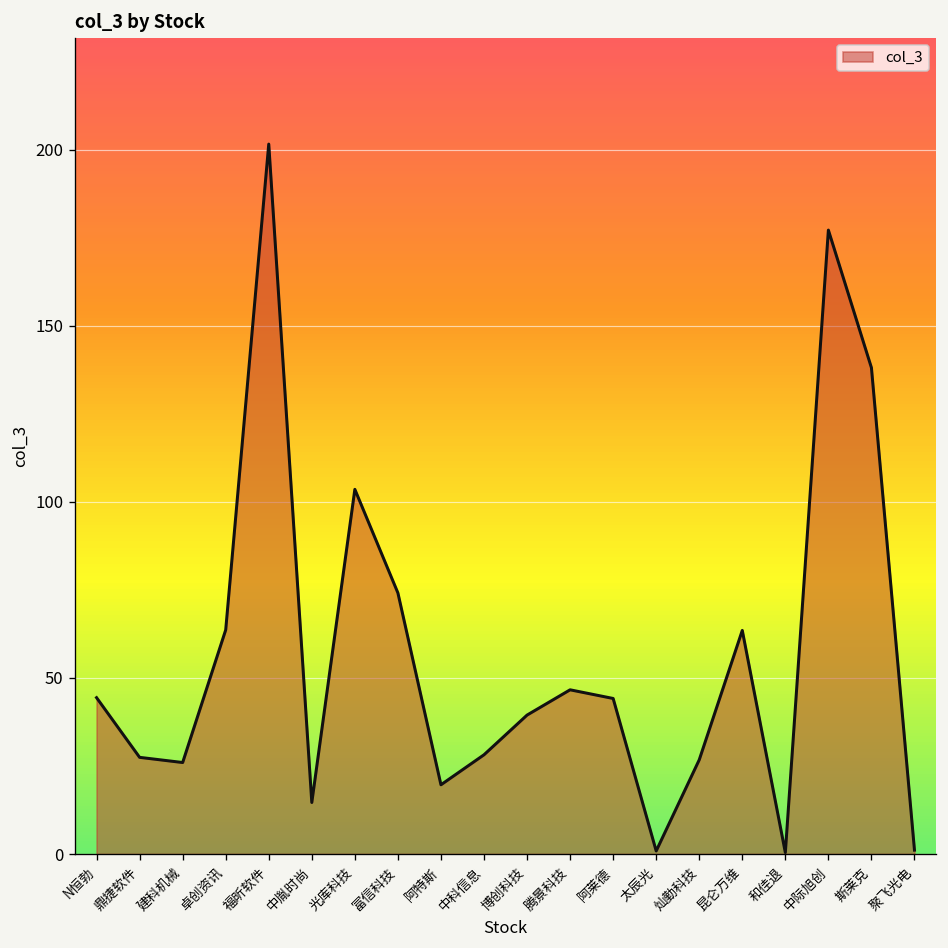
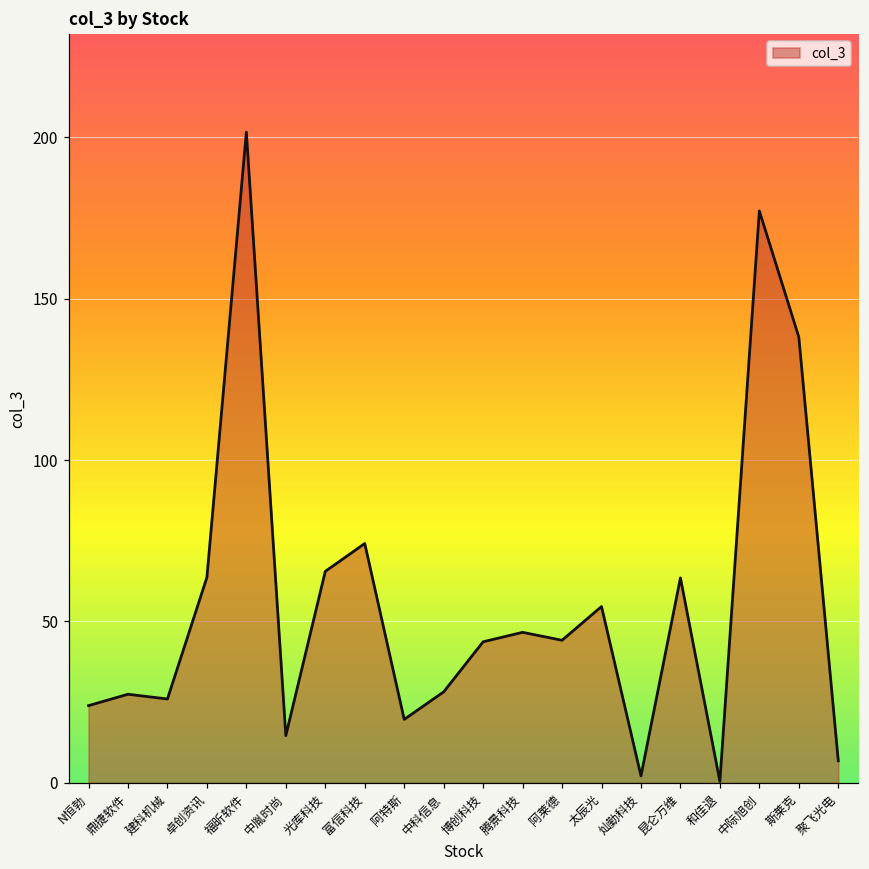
  {
-   "N恒勃": 44,
+   "N恒勃": 24,
    "鼎捷软件": 27,
    "建科机械": 26,
    "卓创资讯": 64,
    "福昕软件": 202,
    "中胤时尚": 15,
-   "光库科技": 104,
+   "光库科技": 66,
    "富信科技": 74,
    "阿特斯": 20,
    "中科信息": 28,
-   "博创科技": 39,
+   "博创科技": 44,
    "腾景科技": 47,
    "阿莱德": 44,
-   "太辰光": 1,
-   "灿勤科技": 27,
+   "太辰光": 55,
+   "灿勤科技": 2,
    "昆仑万维": 64,
    "和佳退": 0,
    "中际旭创": 177,
    "斯莱克": 138,
-   "聚飞光电": 1
+   "聚飞光电": 7
  }
